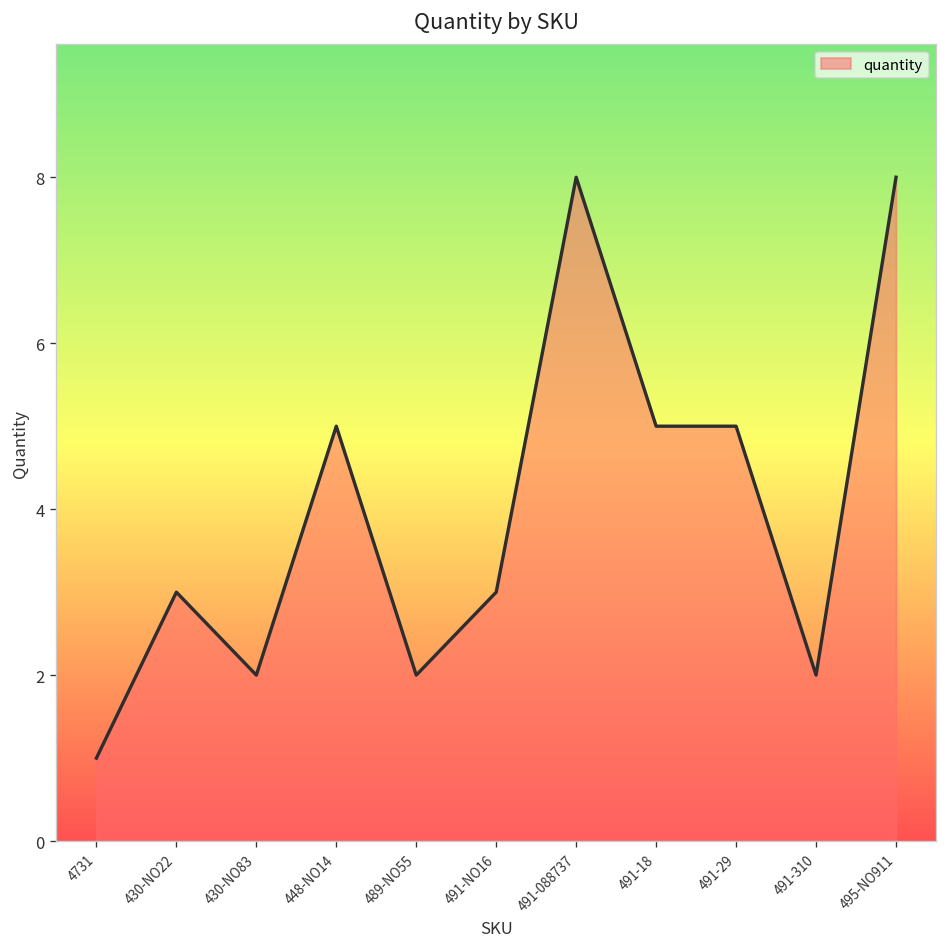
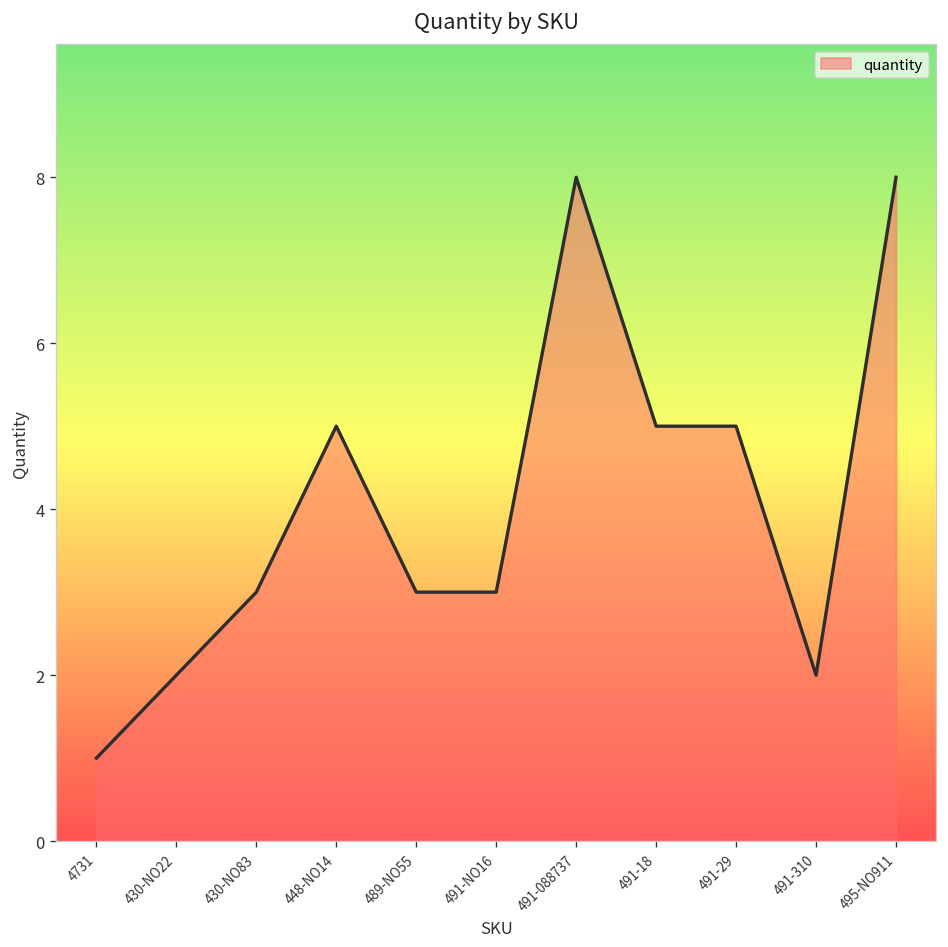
  {
    "4731": 1,
-   "430-NO22": 3,
-   "430-NO83": 2,
+   "430-NO22": 2,
+   "430-NO83": 3,
    "448-NO14": 5,
-   "489-NO55": 2,
+   "489-NO55": 3,
    "491-NO16": 3,
    "491-088737": 8,
    "491-18": 5,
    "491-29": 5,
    "491-310": 2,
    "495-NO911": 8
  }
